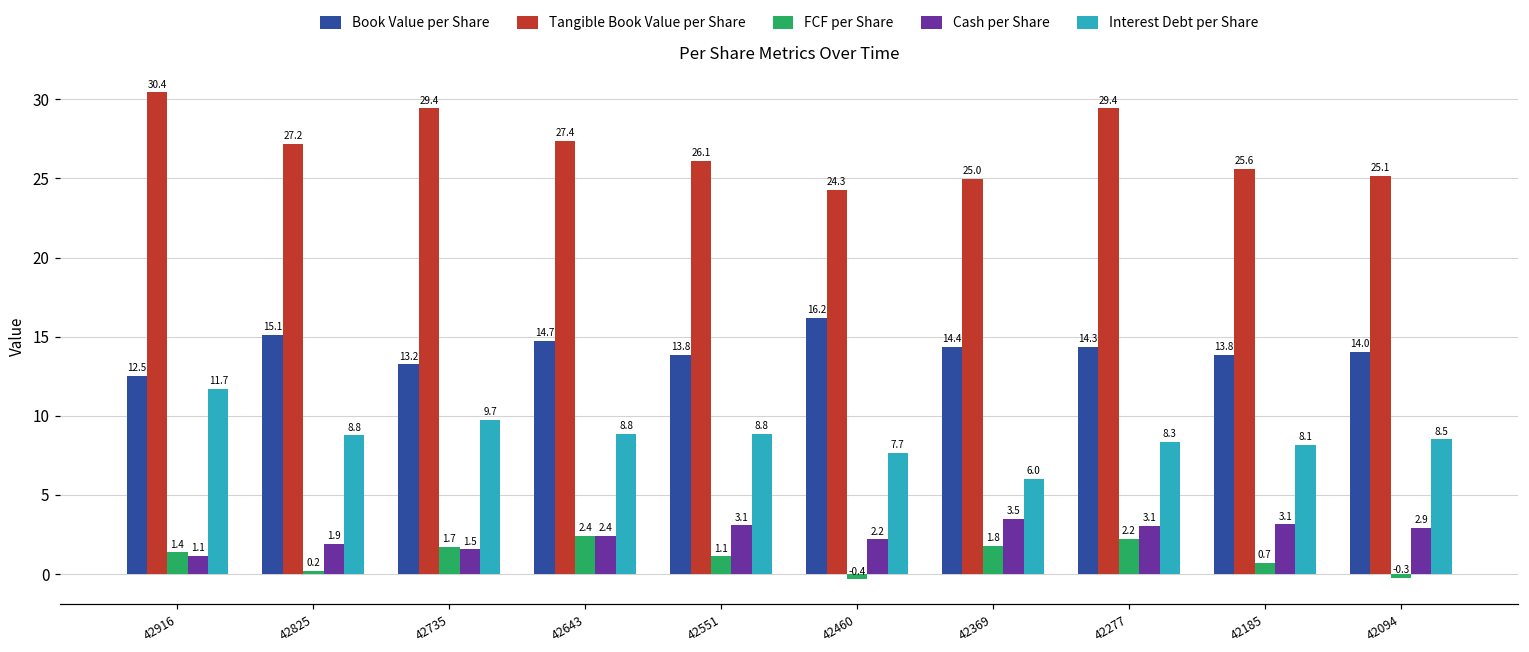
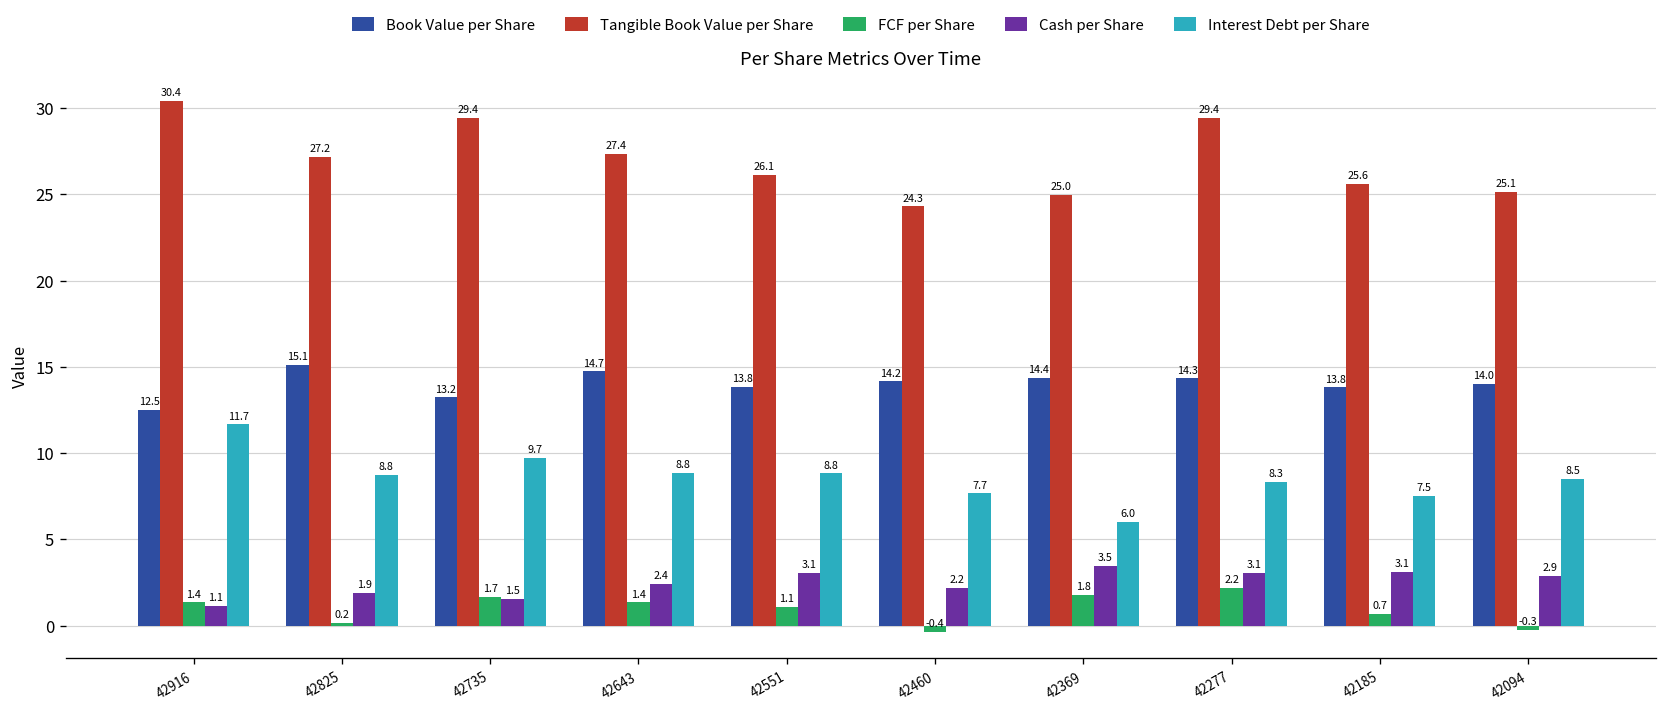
  {
    "Book Value per Share": {
      "42916": 12.5,
      "42825": 15.1,
      "42735": 13.2,
      "42643": 14.7,
      "42551": 13.8,
-     "42460": 16.2,
+     "42460": 14.2,
      "42369": 14.4,
      "42277": 14.3,
      "42185": 13.8,
      "42094": 14.0
    },
    "Tangible Book Value per Share": {
      "42916": 30.4,
      "42825": 27.2,
      "42735": 29.4,
      "42643": 27.4,
      "42551": 26.1,
      "42460": 24.3,
      "42369": 25.0,
      "42277": 29.4,
      "42185": 25.6,
      "42094": 25.1
    },
    "FCF per Share": {
      "42916": 1.4,
      "42825": 0.2,
      "42735": 1.7,
-     "42643": 2.4,
+     "42643": 1.4,
      "42551": 1.1,
      "42460": -0.4,
      "42369": 1.8,
      "42277": 2.2,
      "42185": 0.7,
      "42094": -0.3
    },
    "Cash per Share": {
      "42916": 1.1,
      "42825": 1.9,
      "42735": 1.5,
      "42643": 2.4,
      "42551": 3.1,
      "42460": 2.2,
      "42369": 3.5,
      "42277": 3.1,
      "42185": 3.1,
      "42094": 2.9
    },
    "Interest Debt per Share": {
      "42916": 11.7,
      "42825": 8.8,
      "42735": 9.7,
      "42643": 8.8,
      "42551": 8.8,
      "42460": 7.7,
      "42369": 6.0,
      "42277": 8.3,
-     "42185": 8.1,
+     "42185": 7.5,
      "42094": 8.5
    }
  }
